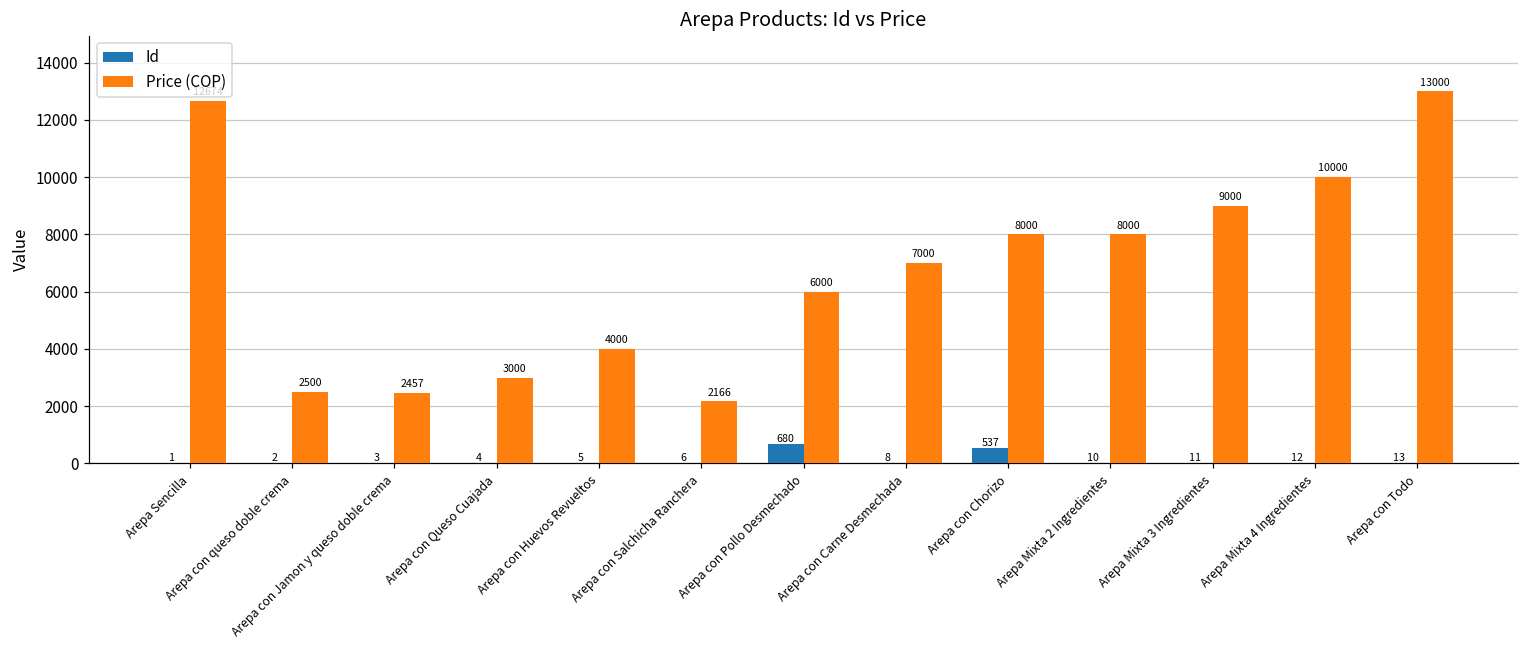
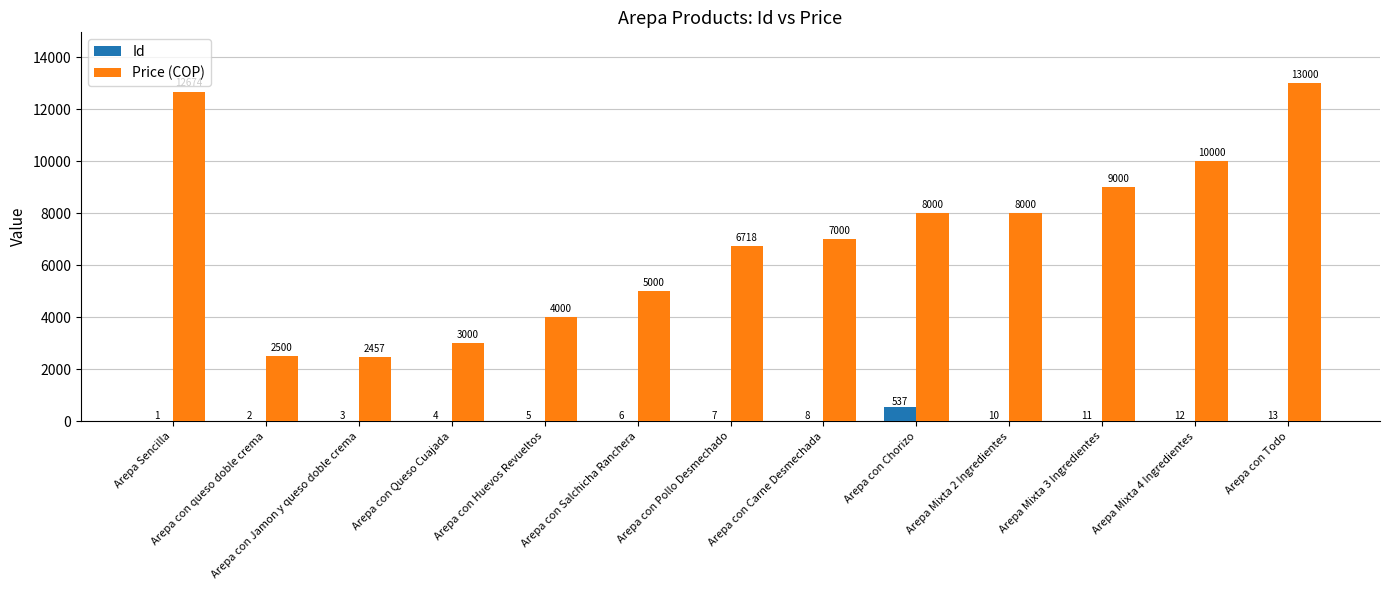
  {
    "Id": {
      "Arepa Sencilla": 1,
      "Arepa con queso doble crema": 2,
      "Arepa con Jamon y queso doble crema": 3,
      "Arepa con Queso Cuajada": 4,
      "Arepa con Huevos Revueltos": 5,
      "Arepa con Salchicha Ranchera": 6,
-     "Arepa con Pollo Desmechado": 680,
+     "Arepa con Pollo Desmechado": 7,
      "Arepa con Carne Desmechada": 8,
      "Arepa con Chorizo": 537,
      "Arepa Mixta 2 Ingredientes": 10,
      "Arepa Mixta 3 Ingredientes": 11,
      "Arepa Mixta 4 Ingredientes": 12,
      "Arepa con Todo": 13
    },
    "Price (COP)": {
      "Arepa con queso doble crema": 2500,
      "Arepa con Jamon y queso doble crema": 2457,
      "Arepa con Queso Cuajada": 3000,
      "Arepa con Huevos Revueltos": 4000,
-     "Arepa con Salchicha Ranchera": 2166,
-     "Arepa con Pollo Desmechado": 6000,
+     "Arepa con Salchicha Ranchera": 5000,
+     "Arepa con Pollo Desmechado": 6718,
      "Arepa con Carne Desmechada": 7000,
      "Arepa con Chorizo": 8000,
      "Arepa Mixta 2 Ingredientes": 8000,
      "Arepa Mixta 3 Ingredientes": 9000,
      "Arepa Mixta 4 Ingredientes": 10000,
      "Arepa con Todo": 13000
    }
  }
